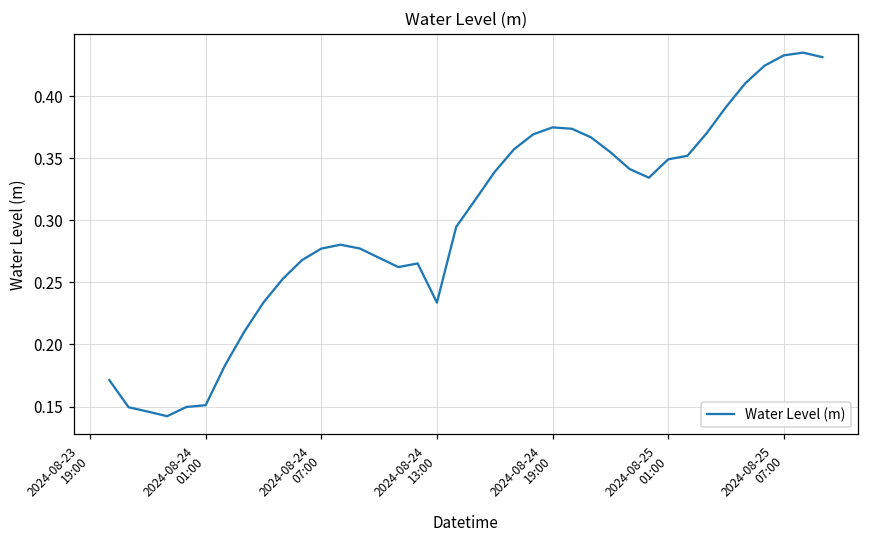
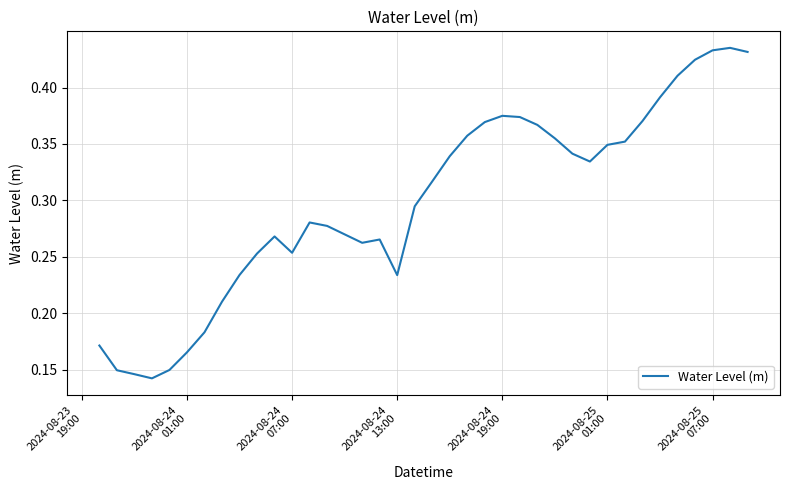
  {
-   "2024-08-24 01:00": 0.151,
-   "2024-08-24 07:00": 0.277,
+   "2024-08-24 01:00": 0.165,
+   "2024-08-24 07:00": 0.254,
    "2024-08-24 13:00": 0.234,
    "2024-08-24 19:00": 0.375,
    "2024-08-25 01:00": 0.349,
    "2024-08-25 07:00": 0.433
  }
